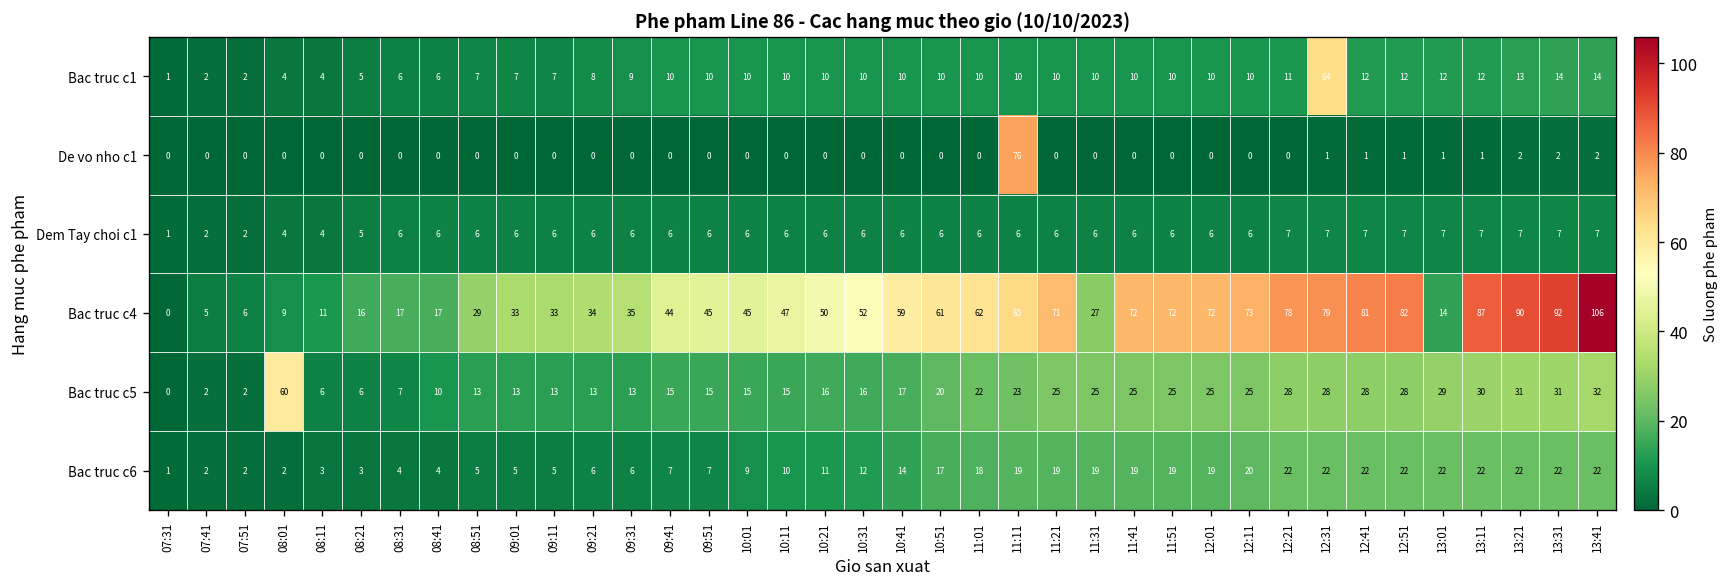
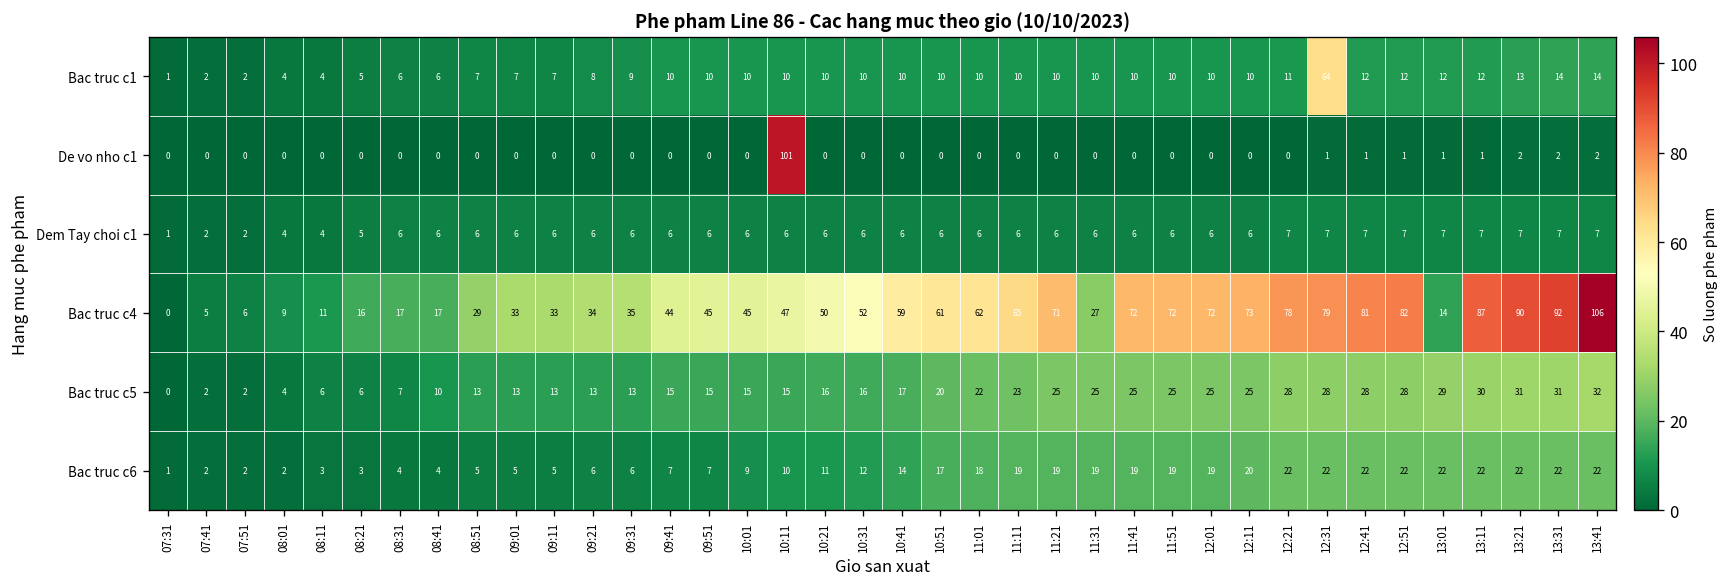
  {
    "De vo nho c1": {
      "07:31": 0,
      "07:41": 0,
      "07:51": 0,
      "08:01": 0,
      "08:11": 0,
      "08:21": 0,
      "08:31": 0,
      "08:41": 0,
      "08:51": 0,
      "09:01": 0,
      "09:11": 0,
      "09:21": 0,
      "09:31": 0,
      "09:41": 0,
      "09:51": 0,
      "10:01": 0,
-     "10:11": 0,
+     "10:11": 101,
      "10:21": 0,
      "10:31": 0,
      "10:41": 0,
      "10:51": 0,
      "11:01": 0,
-     "11:11": 76,
+     "11:11": 0,
      "11:21": 0,
      "11:31": 0,
      "11:41": 0,
      "11:51": 0,
      "12:01": 0,
      "12:11": 0,
      "12:21": 0,
      "12:31": 1,
      "12:41": 1,
      "12:51": 1,
      "13:01": 1,
      "13:11": 1,
      "13:21": 2,
      "13:31": 2,
      "13:41": 2
    },
    "Bac truc c5": {
      "07:31": 0,
      "07:41": 2,
      "07:51": 2,
-     "08:01": 60,
+     "08:01": 4,
      "08:11": 6,
      "08:21": 6,
      "08:31": 7,
      "08:41": 10,
      "08:51": 13,
      "09:01": 13,
      "09:11": 13,
      "09:21": 13,
      "09:31": 13,
      "09:41": 15,
      "09:51": 15,
      "10:01": 15,
      "10:11": 15,
      "10:21": 16,
      "10:31": 16,
      "10:41": 17,
      "10:51": 20,
      "11:01": 22,
      "11:11": 23,
      "11:21": 25,
      "11:31": 25,
      "11:41": 25,
      "11:51": 25,
      "12:01": 25,
      "12:11": 25,
      "12:21": 28,
      "12:31": 28,
      "12:41": 28,
      "12:51": 28,
      "13:01": 29,
      "13:11": 30,
      "13:21": 31,
      "13:31": 31,
      "13:41": 32
    }
  }
